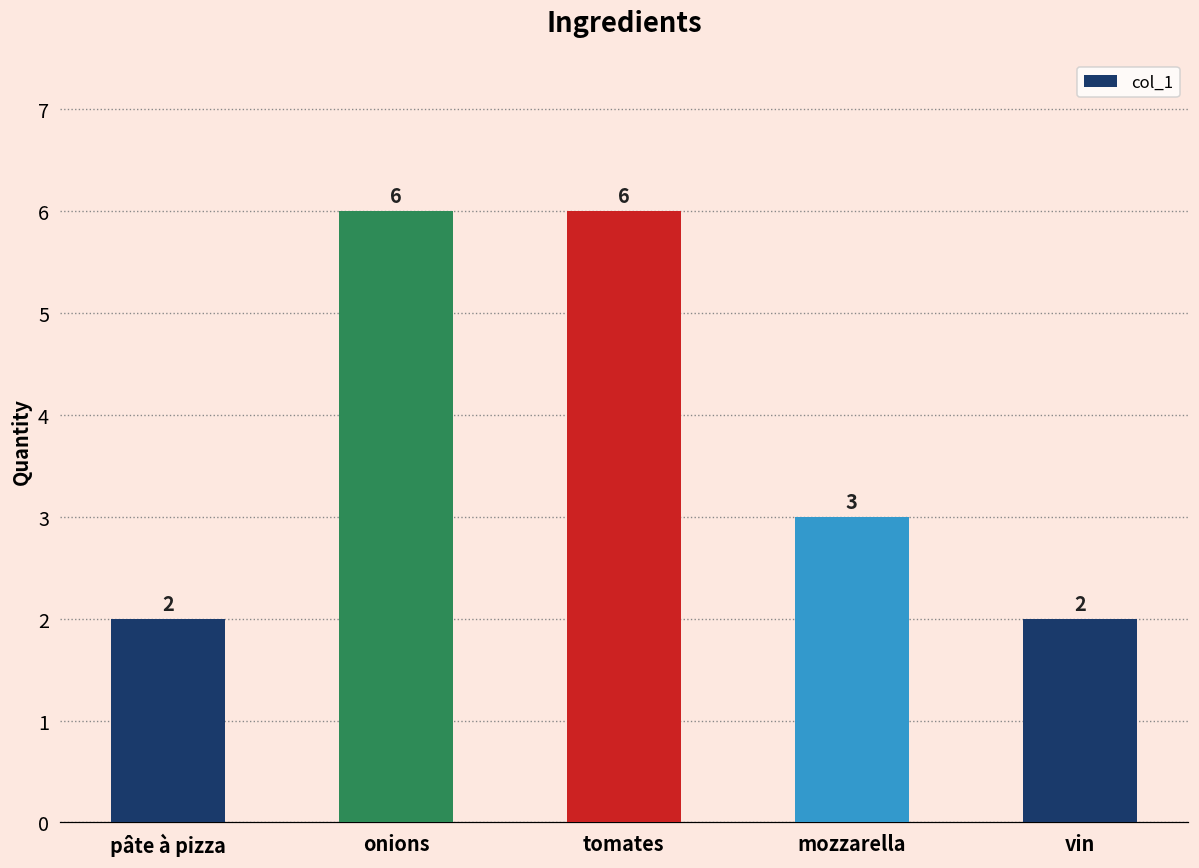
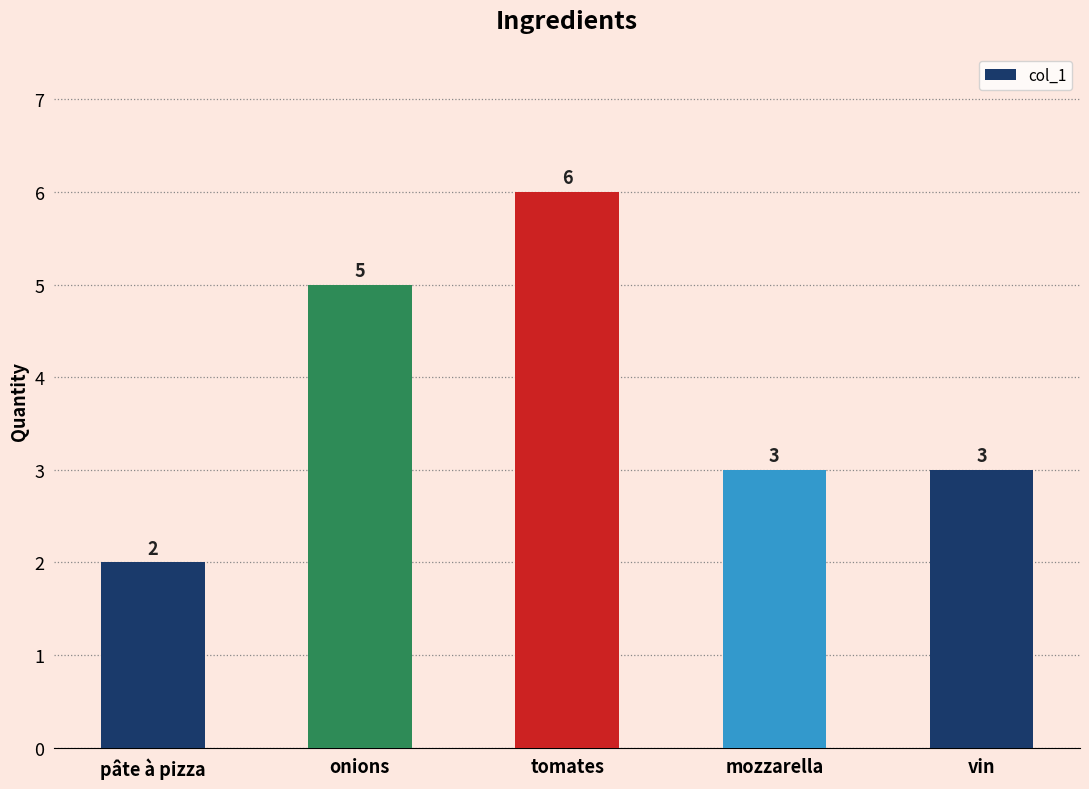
  {
    "pâte à pizza": 2,
-   "onions": 6,
+   "onions": 5,
    "tomates": 6,
    "mozzarella": 3,
-   "vin": 2
+   "vin": 3
  }
